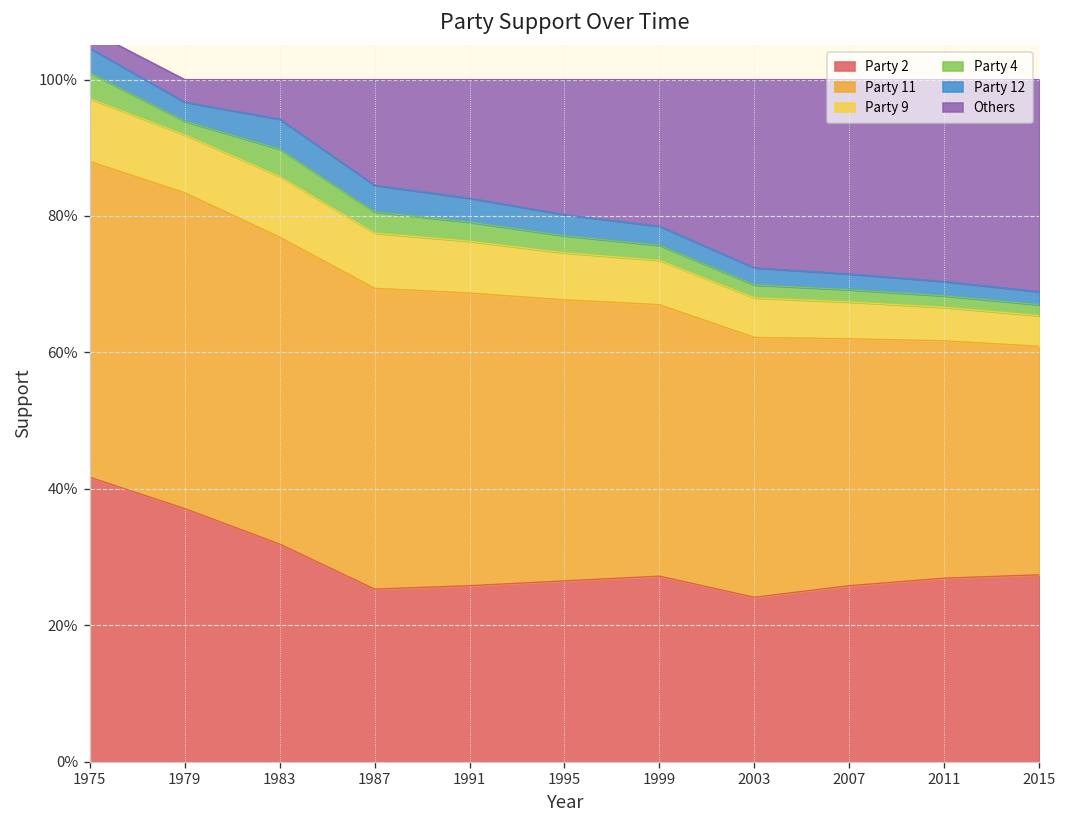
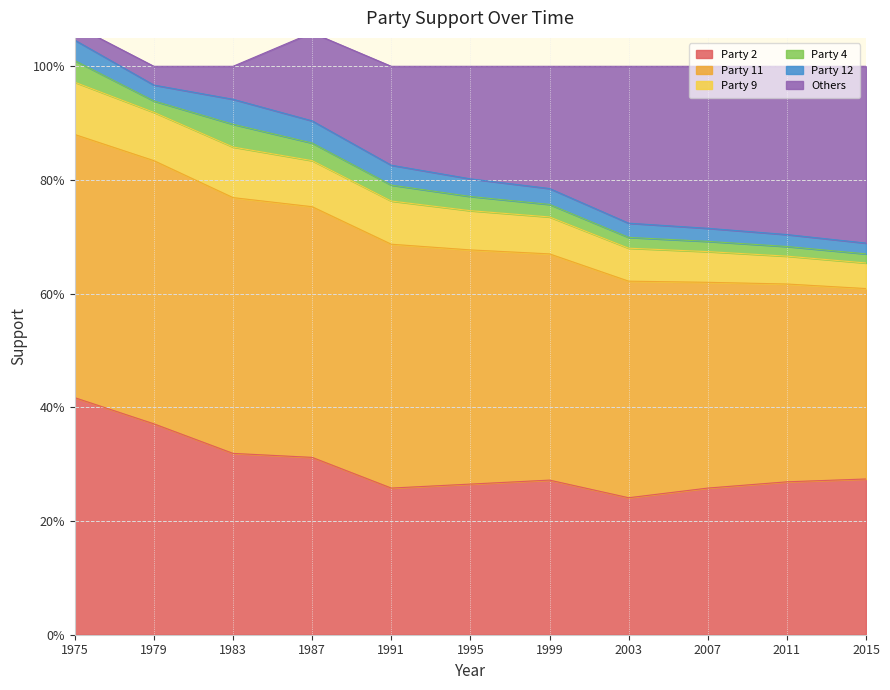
  {
    "Party 2": {
      "1975": "42%",
      "1979": "37%",
      "1983": "32%",
-     "1987": "25%",
+     "1987": "31%",
      "1991": "26%",
      "1995": "27%",
      "1999": "27%",
      "2003": "24%",
      "2007": "26%",
      "2011": "27%",
      "2015": "27%"
    },
    "Party 4": {
      "1975": "4%",
      "1979": "2%",
      "1983": "4%",
      "1987": "3%",
      "1991": "3%",
      "1995": "3%",
      "1999": "2%",
      "2003": "2%",
      "2007": "2%",
      "2011": "2%",
      "2015": "2%"
    },
    "Party 12": {
      "1975": "4%",
      "1979": "3%",
      "1983": "4%",
      "1987": "4%",
      "1991": "4%",
      "1995": "3%",
      "1999": "3%",
      "2003": "3%",
      "2007": "2%",
      "2011": "2%",
      "2015": "2%"
    },
    "Others": {
      "1979": "3%",
      "1983": "6%",
      "1991": "17%",
      "1995": "20%",
      "1999": "22%",
      "2003": "28%",
      "2015": "31%"
    }
  }
